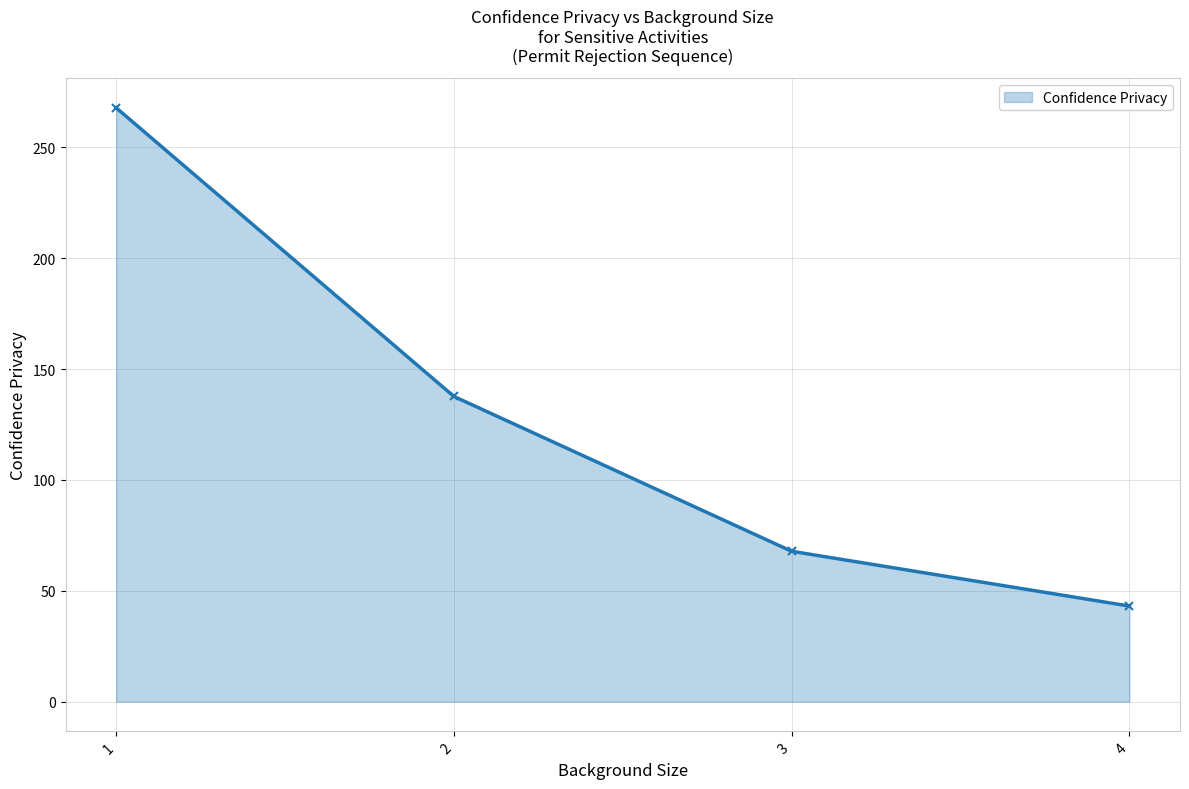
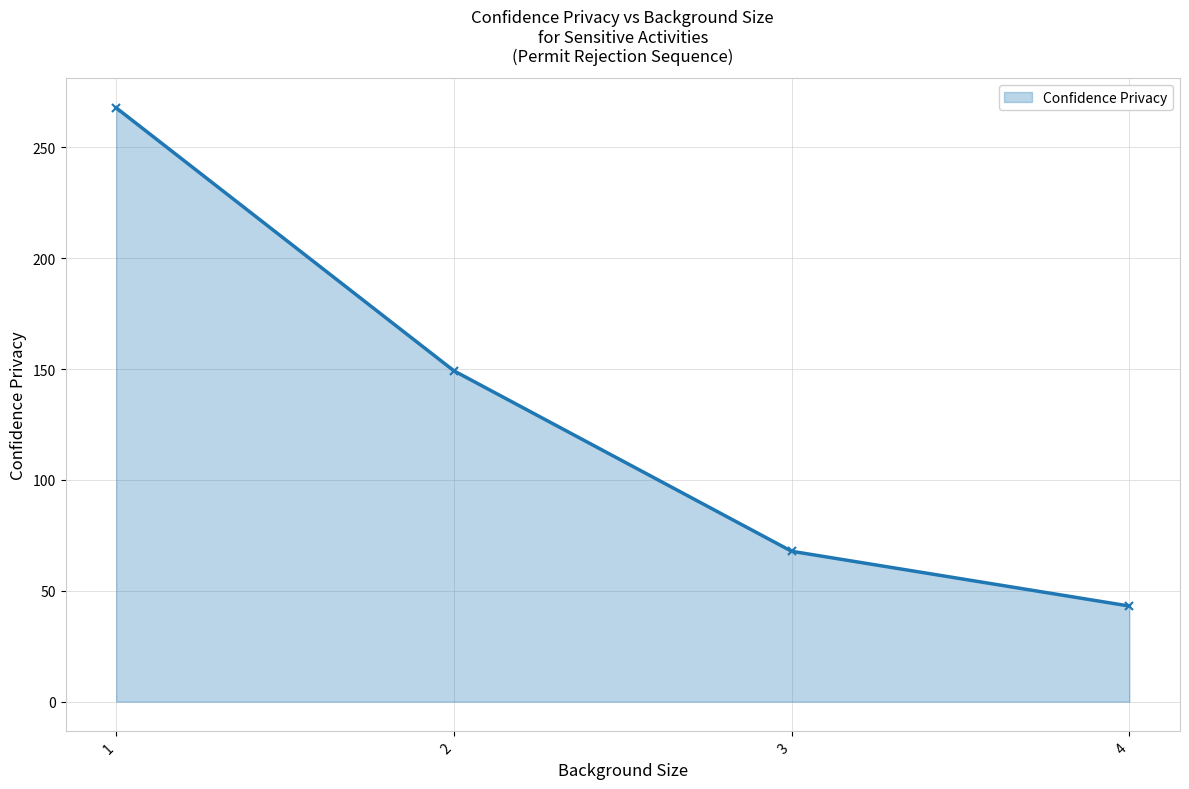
  {
    "1": 268,
-   "2": 138,
+   "2": 149,
    "3": 68,
    "4": 43
  }
